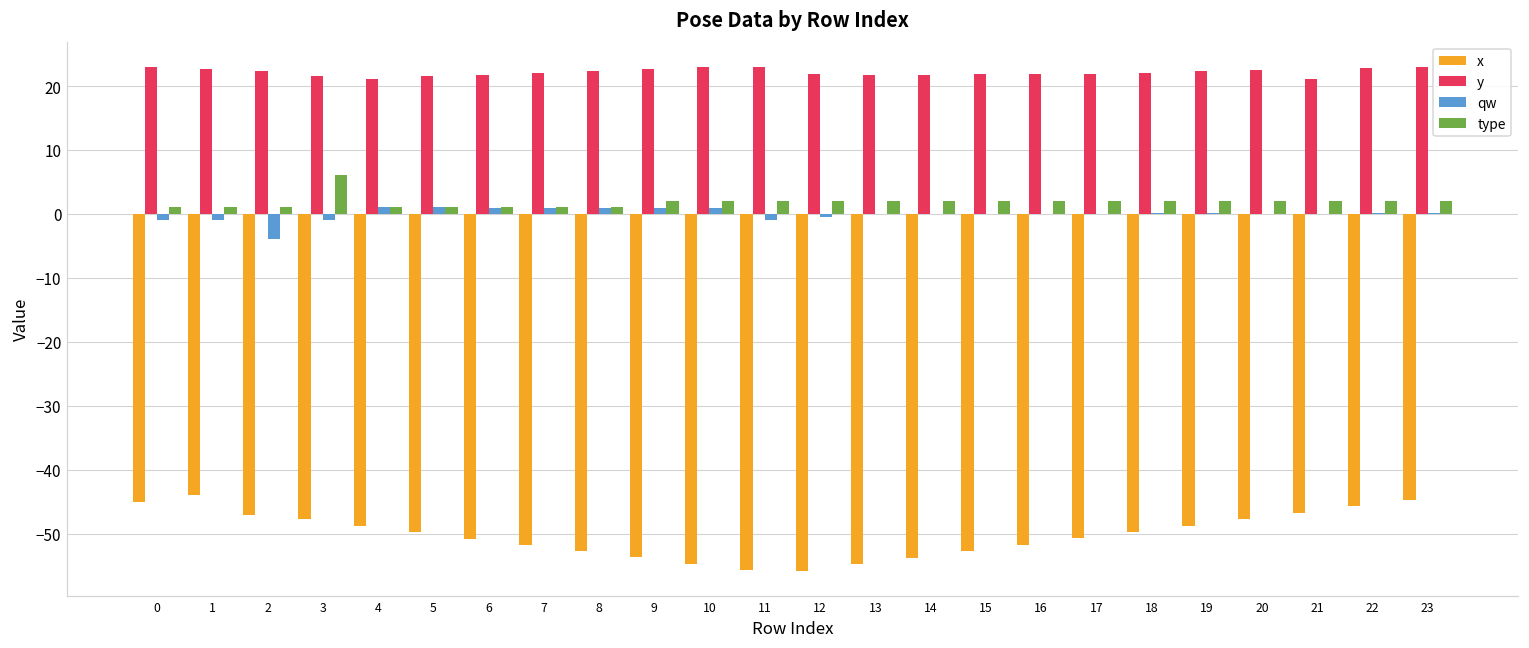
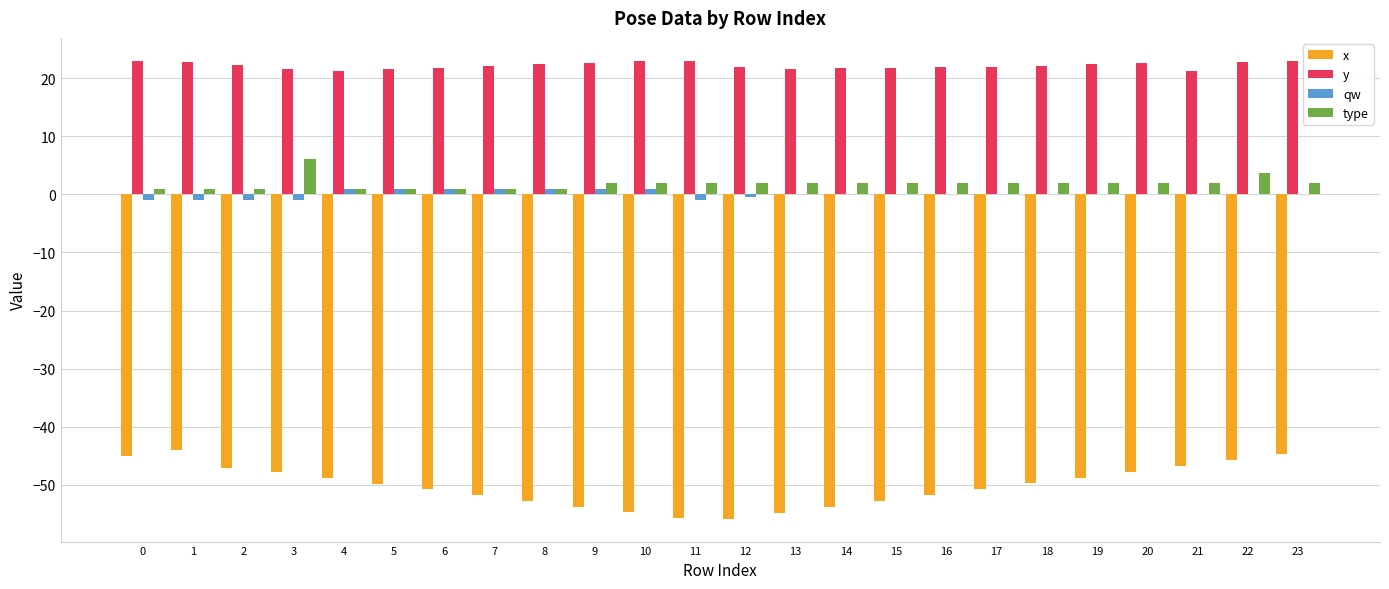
  {
    "x": {
      "0": -45,
      "1": -44,
      "2": -47,
      "3": -48,
      "4": -49,
      "5": -50,
      "6": -51,
      "7": -52,
      "8": -53,
      "9": -54,
      "10": -55,
      "11": -56,
      "12": -56,
      "13": -55,
      "14": -54,
      "15": -53,
      "16": -52,
      "17": -51,
      "18": -50,
      "19": -49,
      "20": -48,
      "21": -47,
      "22": -46,
      "23": -45
    },
    "y": {
      "0": 23,
      "1": 23,
      "2": 22,
      "3": 22,
      "4": 21,
      "5": 22,
      "6": 22,
      "7": 22,
      "8": 22,
      "9": 23,
      "10": 23,
      "11": 23,
      "12": 22,
      "13": 22,
      "14": 22,
      "15": 22,
      "16": 22,
      "17": 22,
      "18": 22,
      "19": 22,
      "20": 23,
      "21": 21,
      "22": 23,
      "23": 23
    },
    "qw": {
      "0": -1,
      "1": -1,
-     "2": -4,
+     "2": -1,
      "3": -1,
      "4": 1,
      "5": 1,
      "6": 1,
      "7": 1,
      "8": 1,
      "9": 1,
      "10": 1,
      "11": -1,
      "12": 0
    },
    "type": {
      "0": 1,
      "1": 1,
      "2": 1,
      "3": 6,
      "4": 1,
      "5": 1,
      "6": 1,
      "7": 1,
      "8": 1,
      "9": 2,
      "10": 2,
      "11": 2,
      "12": 2,
      "13": 2,
      "14": 2,
      "15": 2,
      "16": 2,
      "17": 2,
      "18": 2,
      "19": 2,
      "20": 2,
      "21": 2,
-     "22": 2,
+     "22": 4,
      "23": 2
    }
  }
